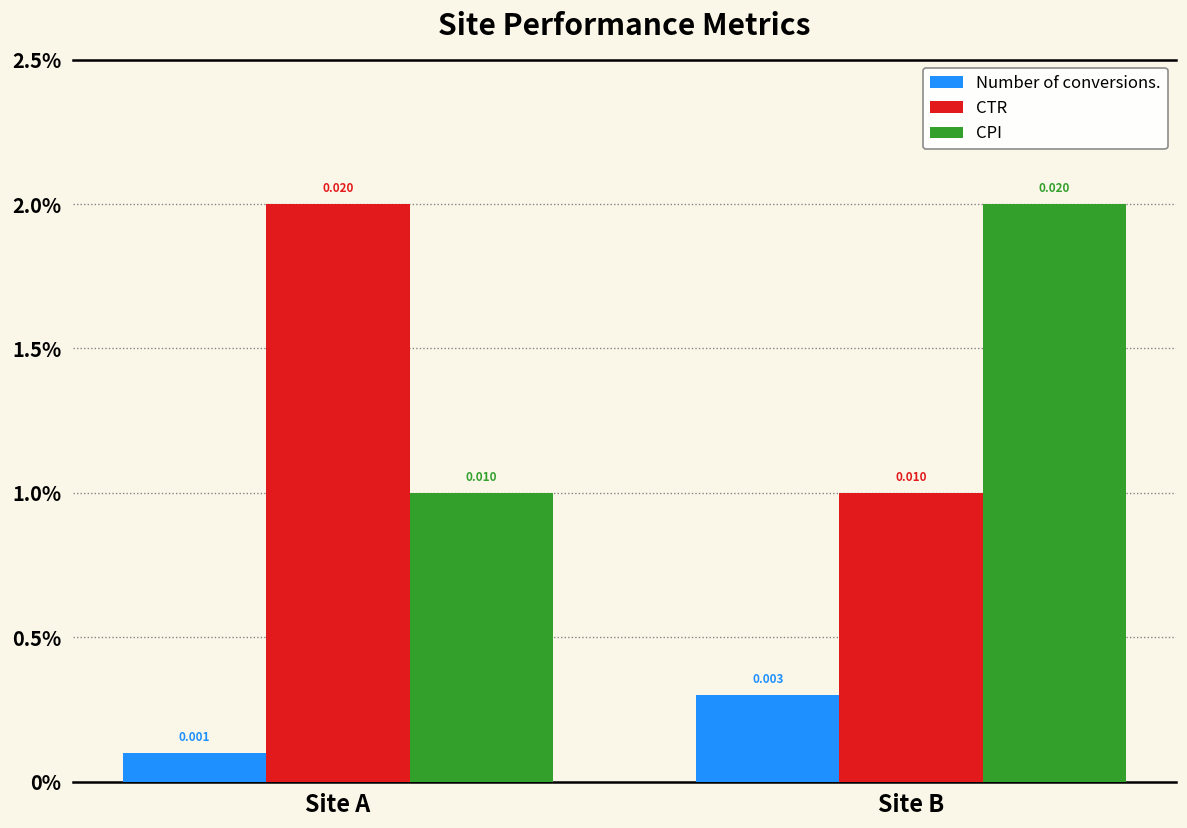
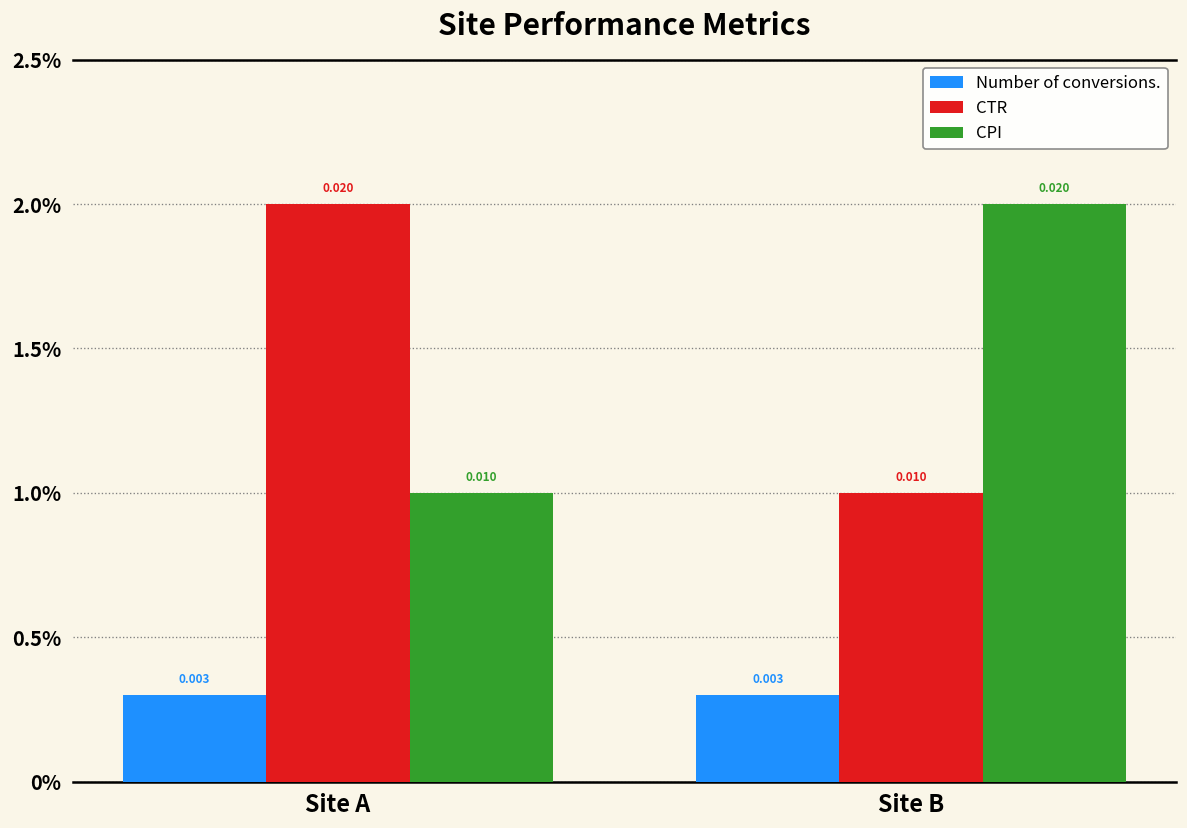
  {
    "Number of conversions.": {
-     "Site A": 0.001,
+     "Site A": 0.003,
      "Site B": 0.003
    },
    "CTR": {
      "Site A": 0.020,
      "Site B": 0.010
    },
    "CPI": {
      "Site A": 0.010,
      "Site B": 0.020
    }
  }
